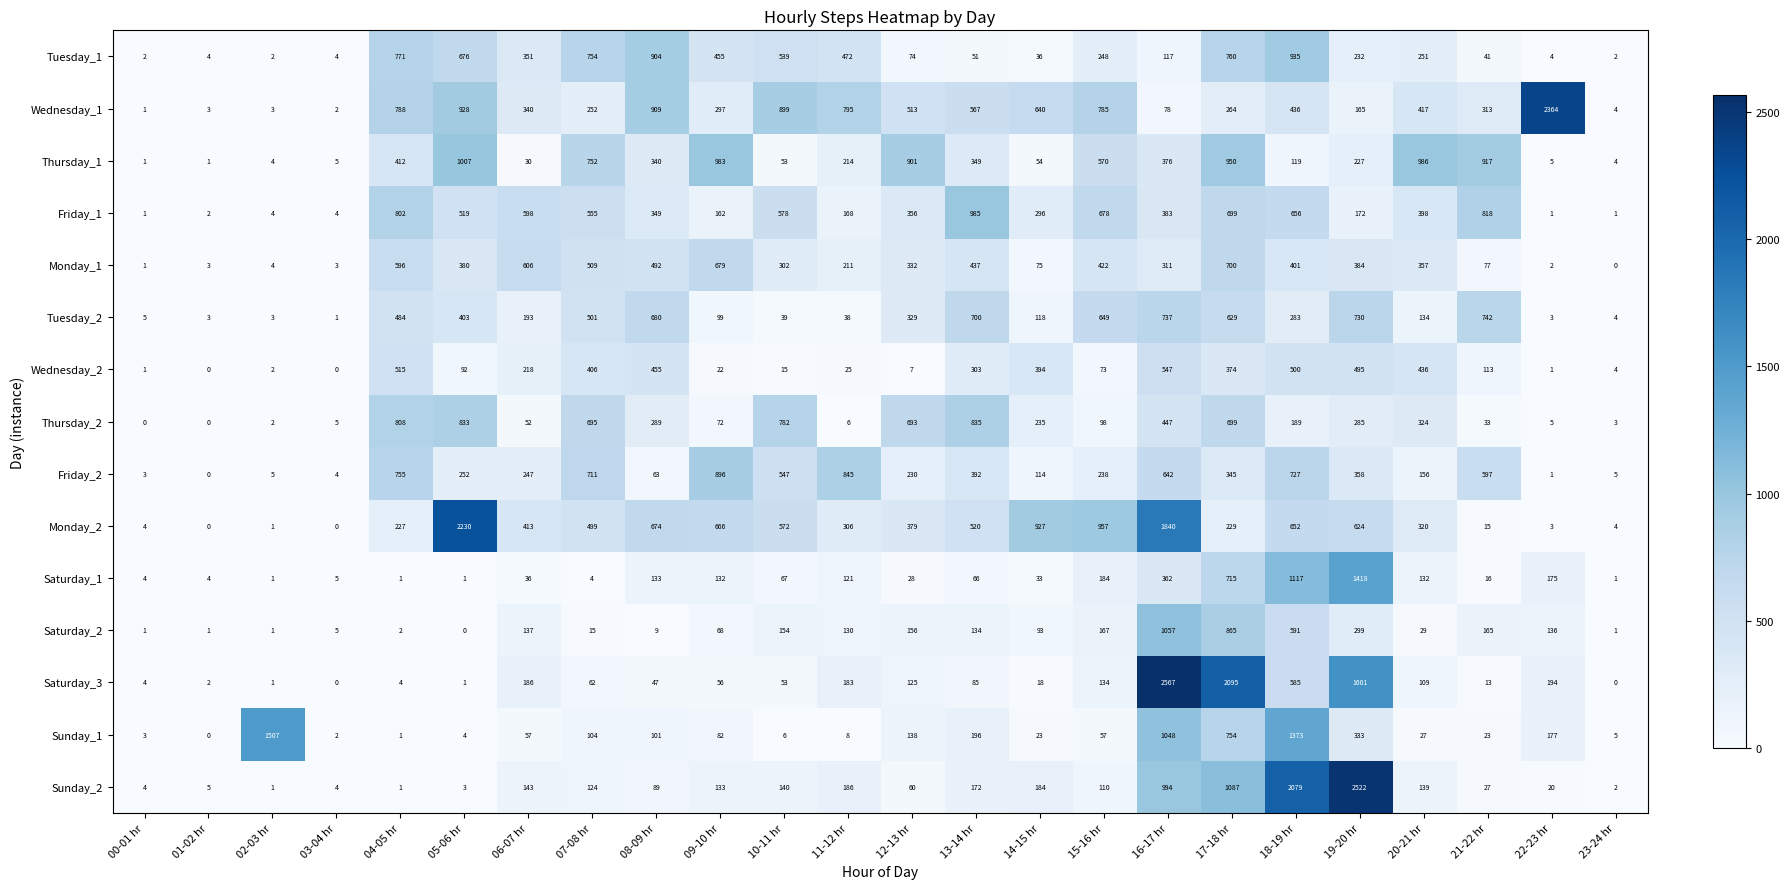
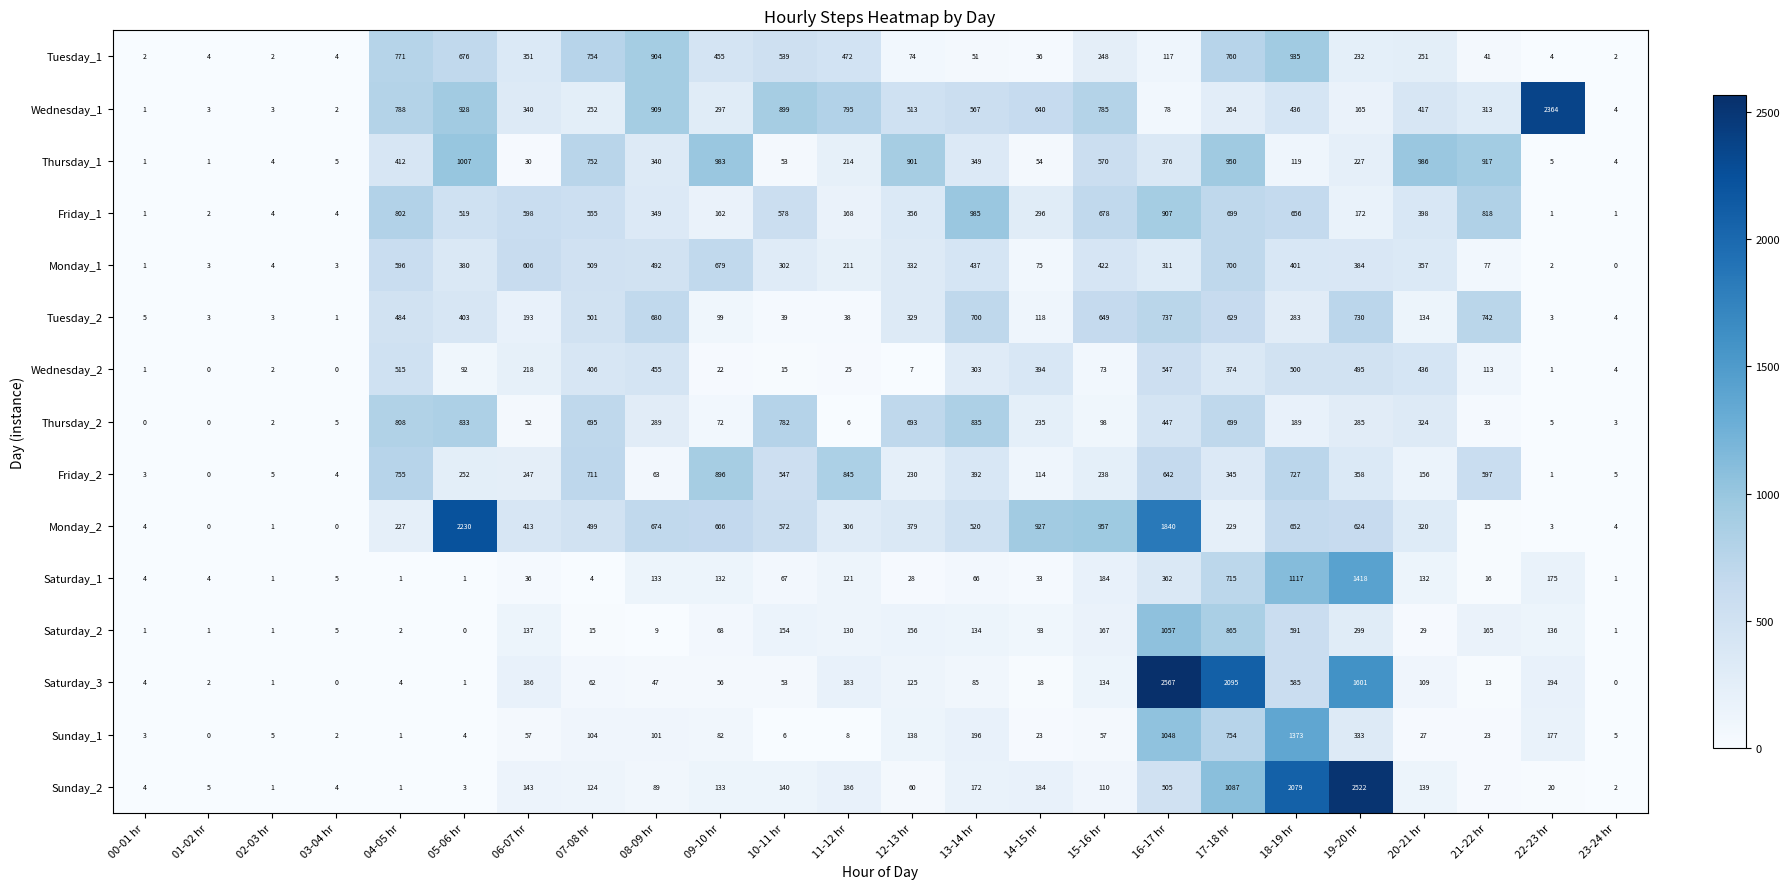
  {
    "Friday_1": {
      "00-01 hr": 1,
      "01-02 hr": 2,
      "02-03 hr": 4,
      "03-04 hr": 4,
      "04-05 hr": 802,
      "05-06 hr": 519,
      "06-07 hr": 598,
      "07-08 hr": 555,
      "08-09 hr": 349,
      "09-10 hr": 162,
      "10-11 hr": 578,
      "11-12 hr": 168,
      "12-13 hr": 356,
      "13-14 hr": 985,
      "14-15 hr": 296,
      "15-16 hr": 678,
-     "16-17 hr": 383,
+     "16-17 hr": 907,
      "17-18 hr": 699,
      "18-19 hr": 656,
      "19-20 hr": 172,
      "20-21 hr": 398,
      "21-22 hr": 818,
      "22-23 hr": 1,
      "23-24 hr": 1
    },
    "Sunday_1": {
      "00-01 hr": 3,
      "01-02 hr": 0,
-     "02-03 hr": 1507,
+     "02-03 hr": 5,
      "03-04 hr": 2,
      "04-05 hr": 1,
      "05-06 hr": 4,
      "06-07 hr": 57,
      "07-08 hr": 104,
      "08-09 hr": 101,
      "09-10 hr": 82,
      "10-11 hr": 6,
      "11-12 hr": 8,
      "12-13 hr": 138,
      "13-14 hr": 196,
      "14-15 hr": 23,
      "15-16 hr": 57,
      "16-17 hr": 1048,
      "17-18 hr": 754,
      "18-19 hr": 1373,
      "19-20 hr": 333,
      "20-21 hr": 27,
      "21-22 hr": 23,
      "22-23 hr": 177,
      "23-24 hr": 5
    },
    "Sunday_2": {
      "00-01 hr": 4,
      "01-02 hr": 5,
      "02-03 hr": 1,
      "03-04 hr": 4,
      "04-05 hr": 1,
      "05-06 hr": 3,
      "06-07 hr": 143,
      "07-08 hr": 124,
      "08-09 hr": 89,
      "09-10 hr": 133,
      "10-11 hr": 140,
      "11-12 hr": 186,
      "12-13 hr": 60,
      "13-14 hr": 172,
      "14-15 hr": 184,
      "15-16 hr": 110,
-     "16-17 hr": 994,
+     "16-17 hr": 505,
      "17-18 hr": 1087,
      "18-19 hr": 2079,
      "19-20 hr": 2522,
      "20-21 hr": 139,
      "21-22 hr": 27,
      "22-23 hr": 20,
      "23-24 hr": 2
    }
  }
